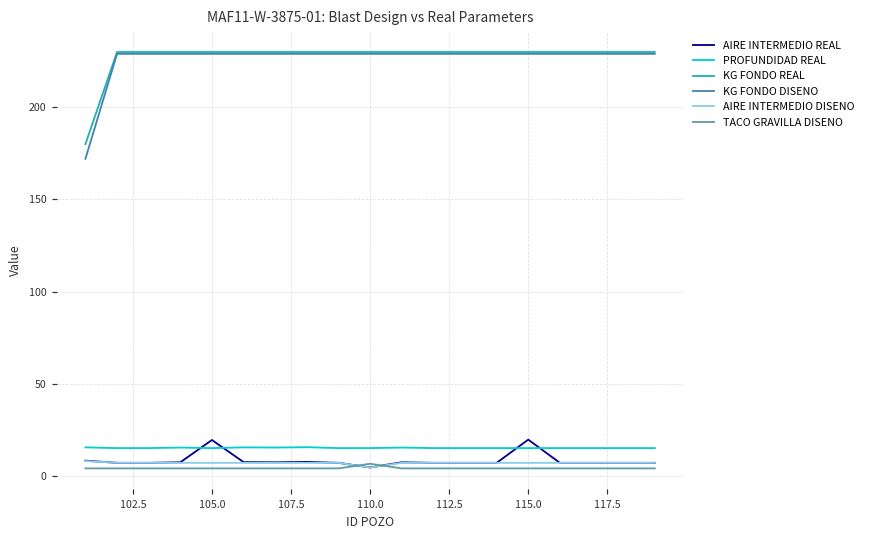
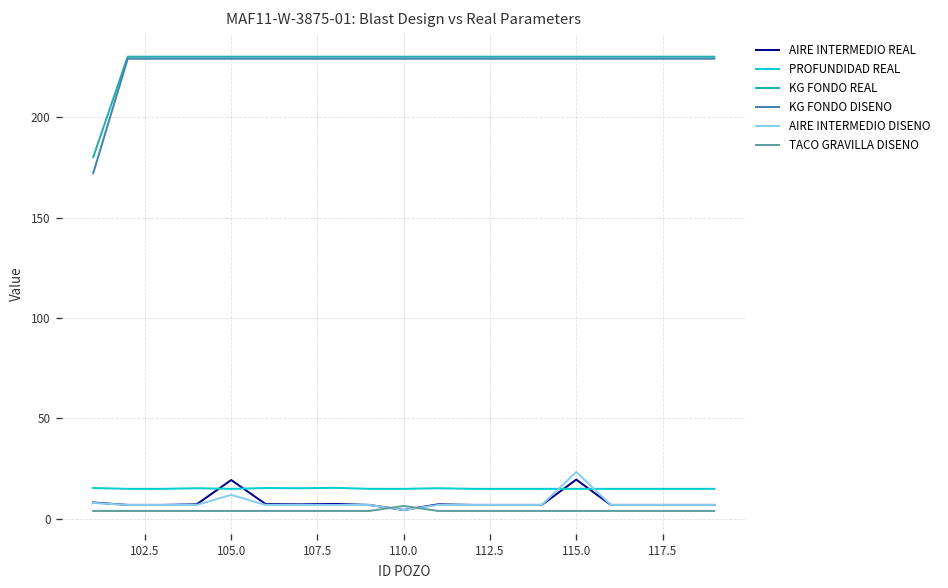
  {
    "AIRE INTERMEDIO REAL": {
      "105.0": 19,
      "115.0": 20
    },
    "AIRE INTERMEDIO DISENO": {
-     "105.0": 7,
-     "115.0": 7
+     "105.0": 12,
+     "115.0": 23
    }
  }
